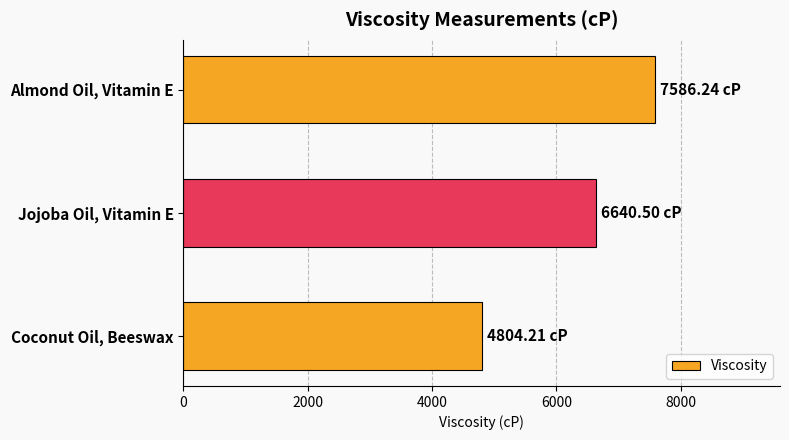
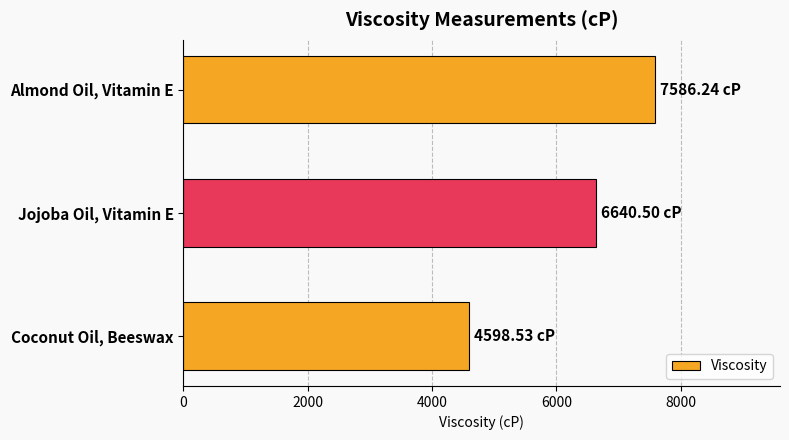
  {
    "Almond Oil, Vitamin E": 7586.24,
    "Jojoba Oil, Vitamin E": 6640.50,
-   "Coconut Oil, Beeswax": 4804.21
+   "Coconut Oil, Beeswax": 4598.53
  }
